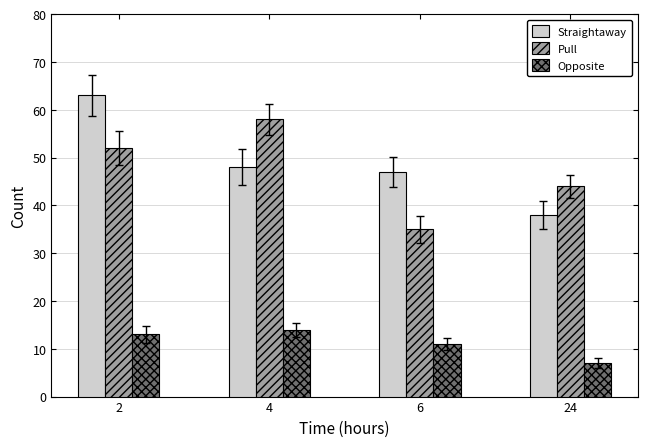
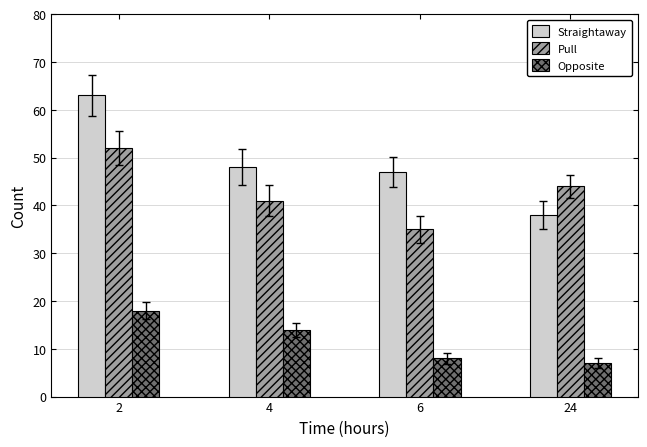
  {
    "Straightaway": {
      "2": 63,
      "4": 48,
      "6": 47,
      "24": 38
    },
    "Pull": {
      "2": 52,
-     "4": 58,
+     "4": 41,
      "6": 35,
      "24": 44
    },
    "Opposite": {
-     "2": 13,
+     "2": 18,
      "4": 14,
-     "6": 11,
+     "6": 8,
      "24": 7
    }
  }
